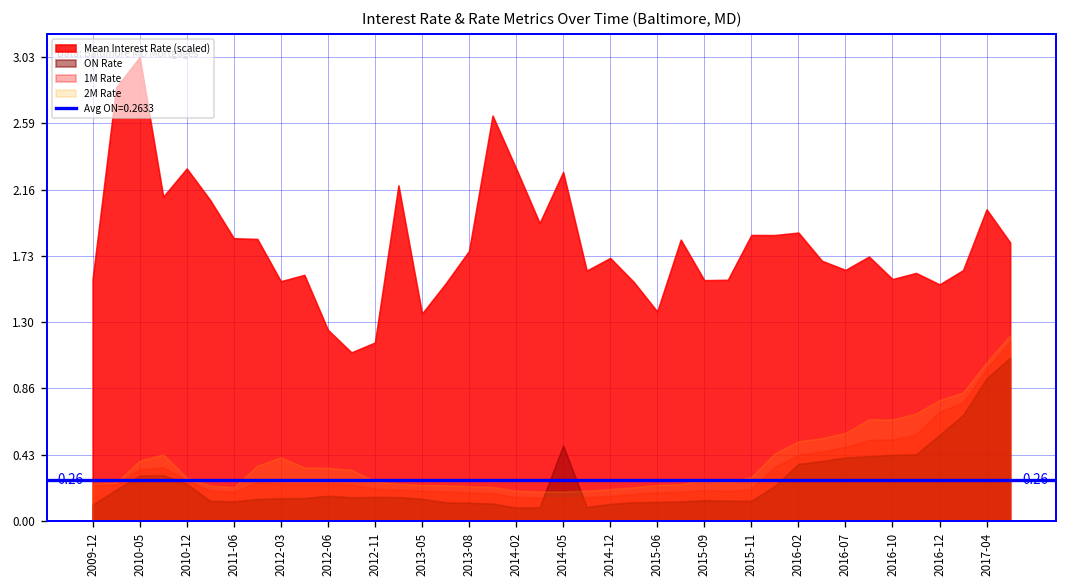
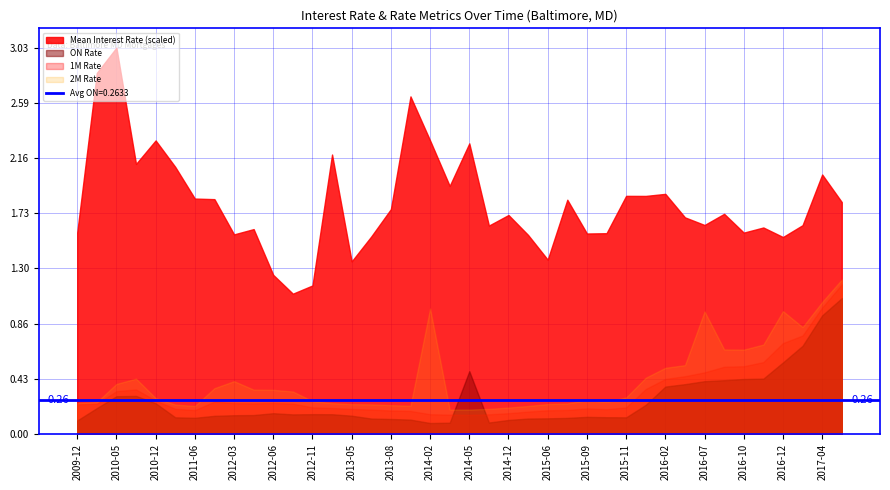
  {
    "ON Rate": {
      "2009-12": 0.11,
      "2010-05": 0.30,
      "2010-12": 0.24,
      "2011-06": 0.13,
      "2012-03": 0.15,
      "2012-06": 0.16,
      "2012-11": 0.16,
      "2013-05": 0.14,
      "2013-08": 0.12,
      "2014-02": 0.09,
      "2014-05": 0.49,
      "2014-12": 0.11,
      "2015-06": 0.12,
      "2015-09": 0.13,
      "2015-11": 0.13,
      "2016-02": 0.37,
      "2016-07": 0.41,
      "2016-10": 0.43,
      "2016-12": 0.56,
      "2017-04": 0.93
    },
    "2M Rate": {
      "2010-05": 0.39,
      "2010-12": 0.28,
      "2011-06": 0.22,
      "2012-03": 0.41,
      "2012-06": 0.35,
      "2012-11": 0.26,
      "2013-05": 0.23,
      "2013-08": 0.23,
-     "2014-02": 0.20,
+     "2014-02": 0.98,
      "2014-05": 0.19,
      "2014-12": 0.21,
      "2015-06": 0.23,
      "2015-09": 0.27,
      "2015-11": 0.29,
      "2016-02": 0.52,
-     "2016-07": 0.57,
+     "2016-07": 0.96,
      "2016-10": 0.66,
-     "2016-12": 0.79,
+     "2016-12": 0.96,
      "2017-04": 1.03
    }
  }
